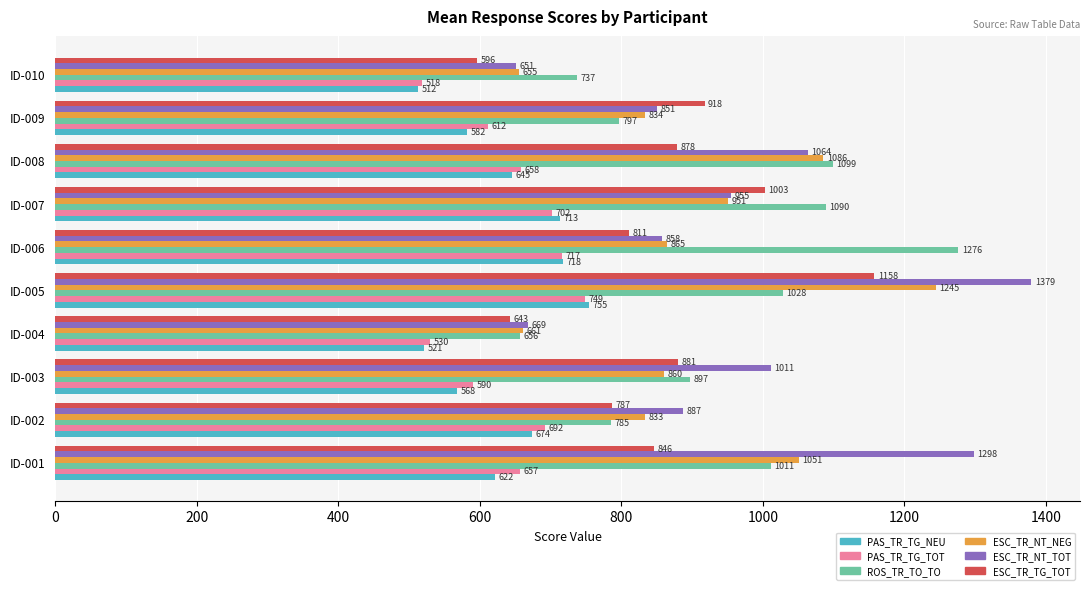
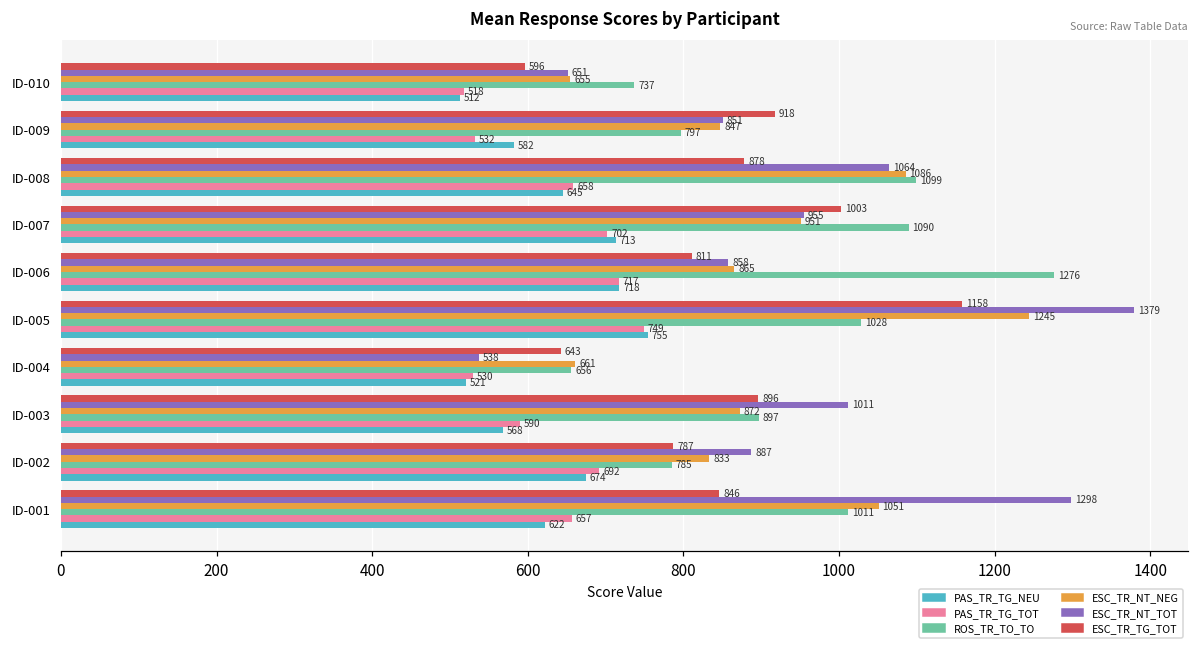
  {
    "PAS_TR_TG_TOT": {
-     "ID-009": 612,
+     "ID-009": 532,
      "ID-008": 658,
      "ID-003": 590,
      "ID-002": 692,
      "ID-001": 657
    },
    "ESC_TR_NT_NEG": {
-     "ID-009": 834,
+     "ID-009": 847,
      "ID-005": 1245,
-     "ID-003": 860,
+     "ID-003": 872,
      "ID-002": 833,
      "ID-001": 1051
    },
    "ESC_TR_NT_TOT": {
      "ID-009": 851,
      "ID-008": 1064,
      "ID-005": 1379,
-     "ID-004": 669,
+     "ID-004": 538,
      "ID-003": 1011,
      "ID-002": 887,
      "ID-001": 1298
    },
    "ESC_TR_TG_TOT": {
      "ID-010": 596,
      "ID-009": 918,
      "ID-008": 878,
      "ID-007": 1003,
      "ID-006": 811,
      "ID-005": 1158,
      "ID-004": 643,
-     "ID-003": 881,
+     "ID-003": 896,
      "ID-002": 787,
      "ID-001": 846
    }
  }
